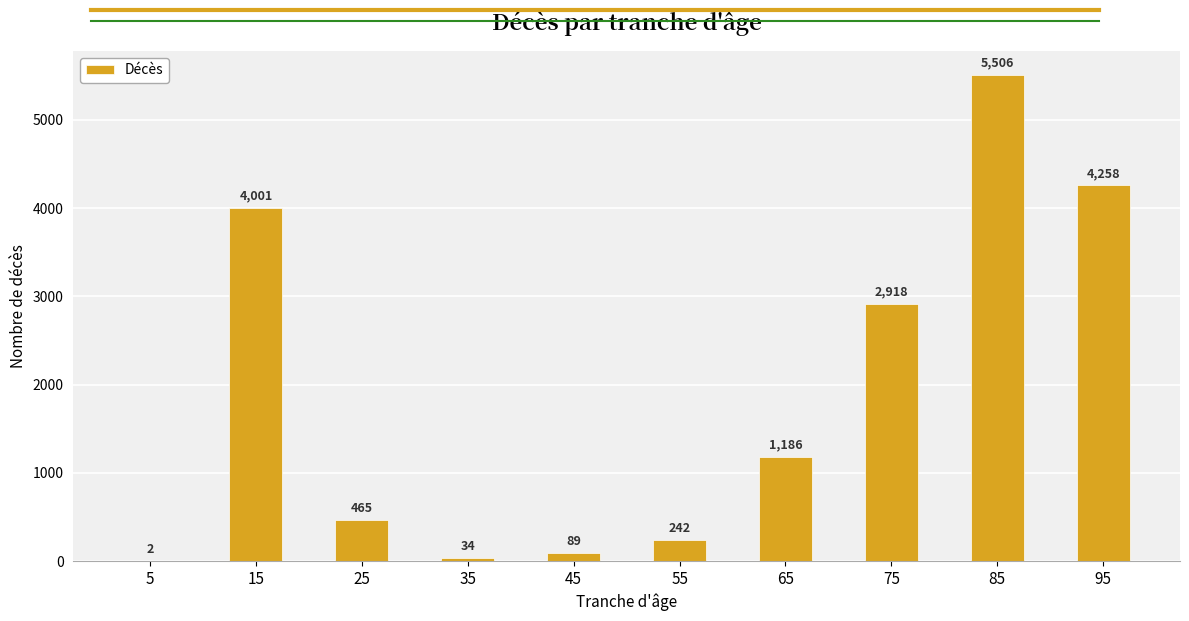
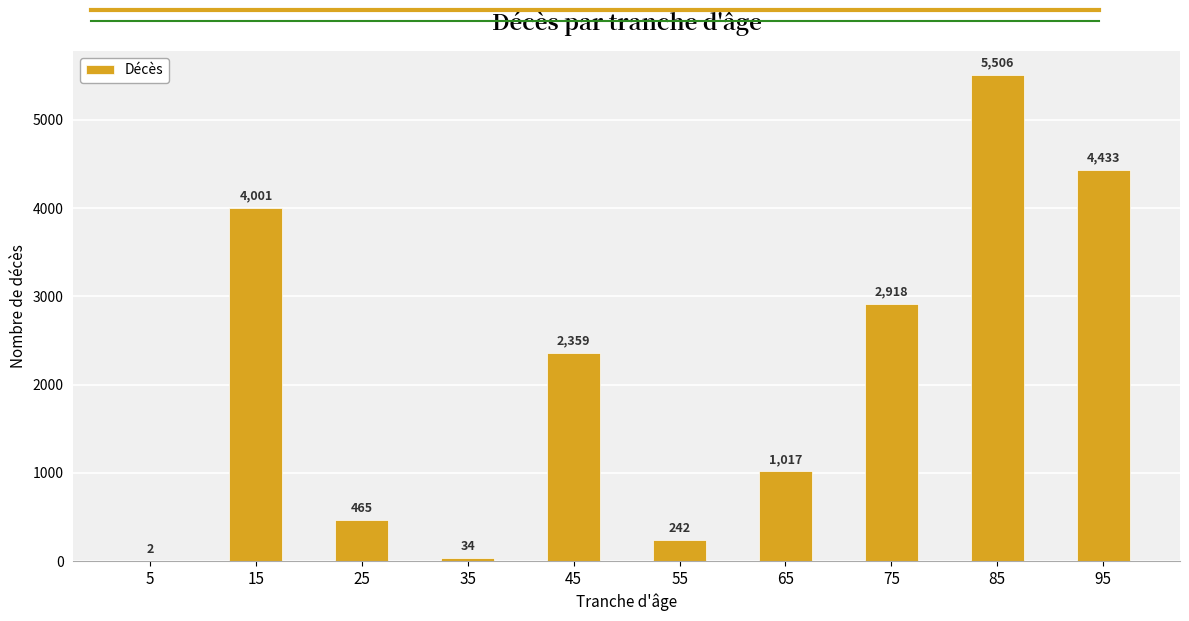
  {
    "5": "2",
    "15": "4,001",
    "25": "465",
    "35": "34",
-   "45": "89",
+   "45": "2,359",
    "55": "242",
-   "65": "1,186",
+   "65": "1,017",
    "75": "2,918",
    "85": "5,506",
-   "95": "4,258"
+   "95": "4,433"
  }
